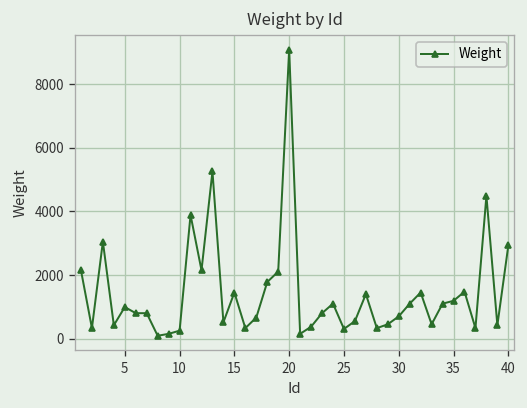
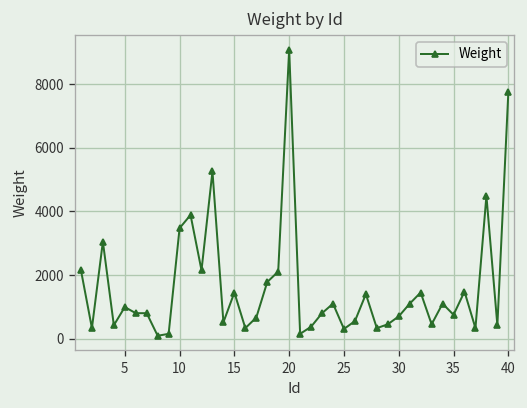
  {
    "5": 1000,
-   "10": 300,
+   "10": 3500,
    "15": 1500,
    "20": 9100,
    "25": 300,
    "30": 700,
-   "35": 1200,
-   "40": 2900
+   "35": 800,
+   "40": 7700
  }
